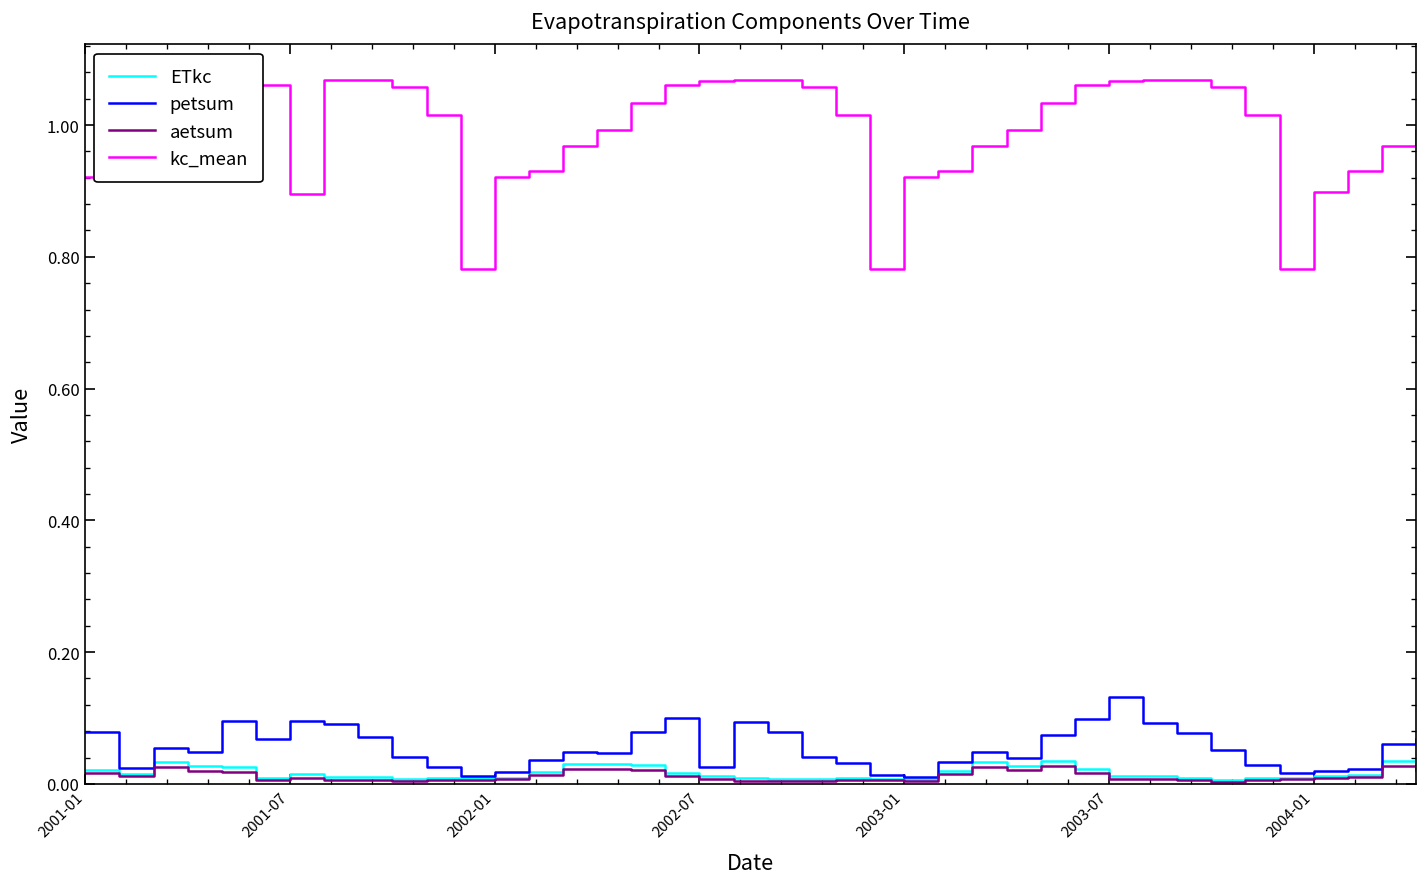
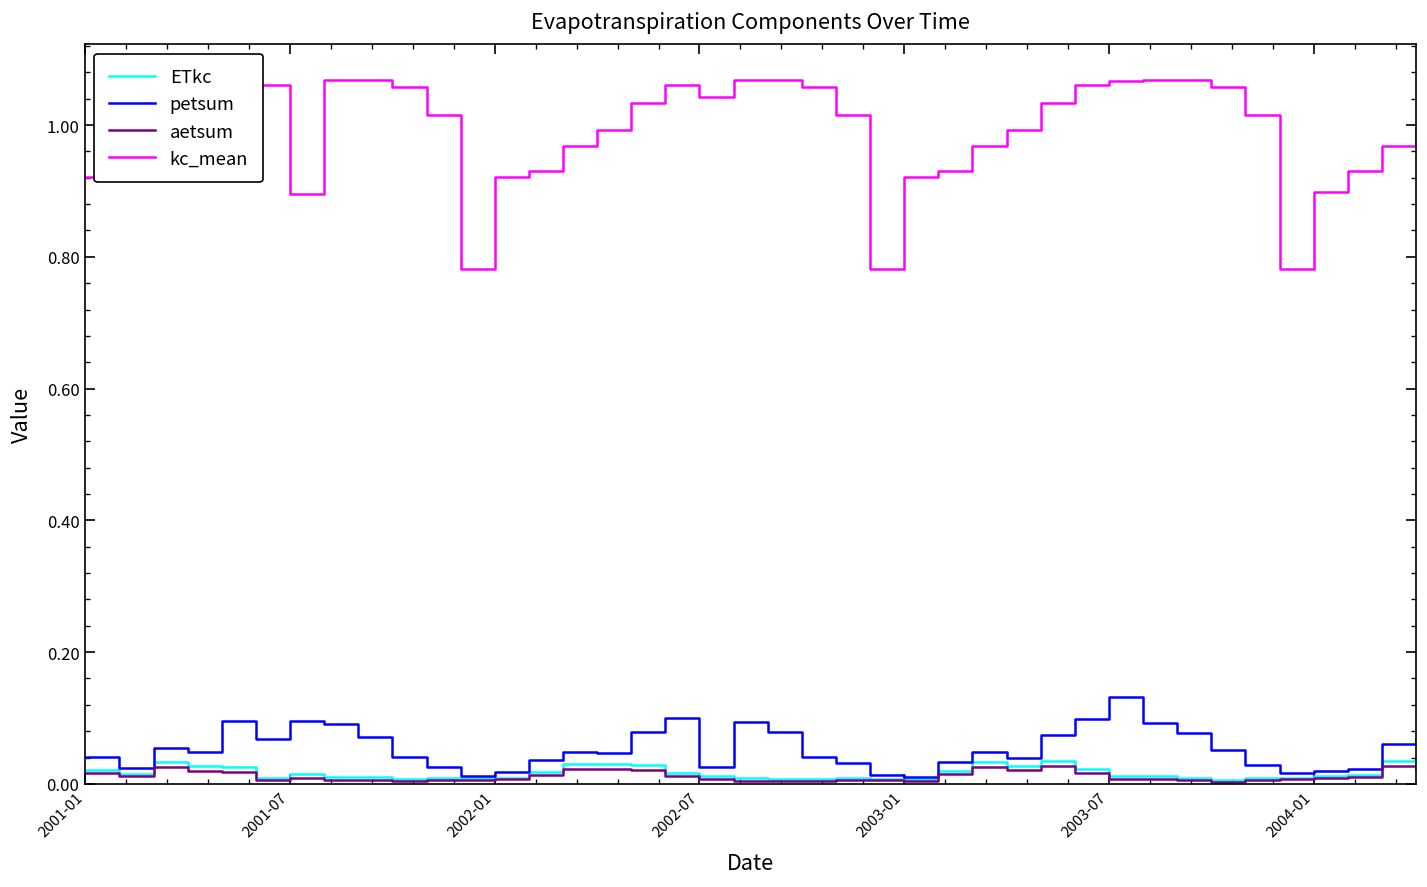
  {
    "ETkc": {
      "2001-01": 0.02,
      "2001-07": 0.01
    },
    "petsum": {
-     "2001-01": 0.08,
+     "2001-01": 0.04,
      "2001-07": 0.10,
      "2002-01": 0.02,
      "2002-07": 0.03,
      "2003-07": 0.13,
      "2004-01": 0.02
    },
    "aetsum": {
      "2001-01": 0.02,
      "2001-07": 0.01
    },
    "kc_mean": {
      "2001-01": 0.92,
      "2001-07": 0.89,
      "2002-01": 0.92,
-     "2002-07": 1.07,
+     "2002-07": 1.04,
      "2003-01": 0.92,
      "2003-07": 1.07,
      "2004-01": 0.90
    }
  }
